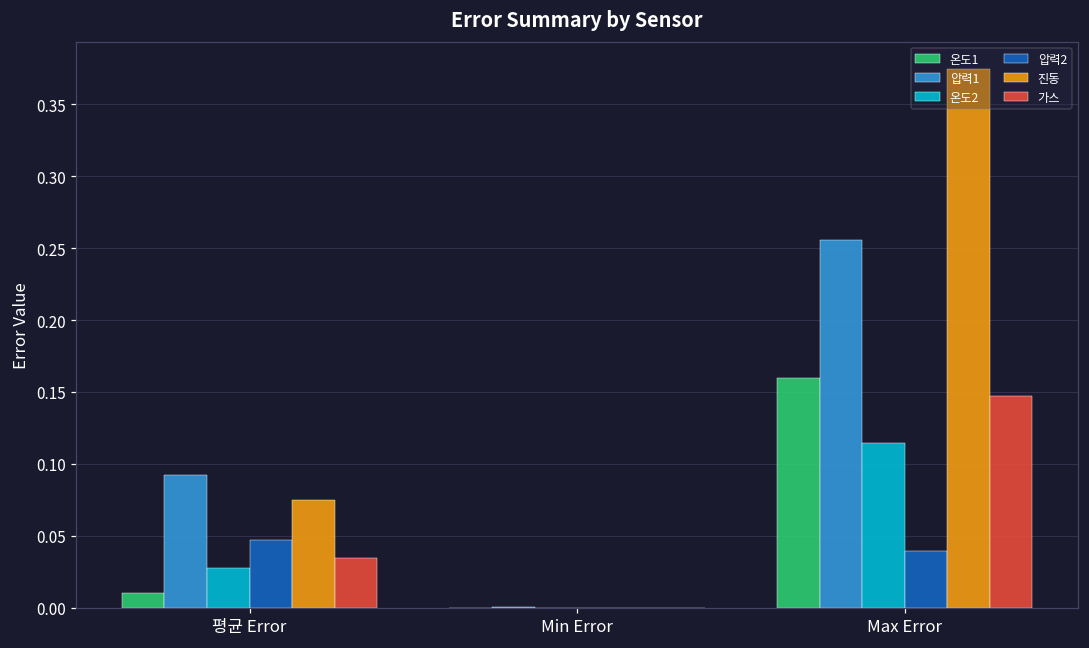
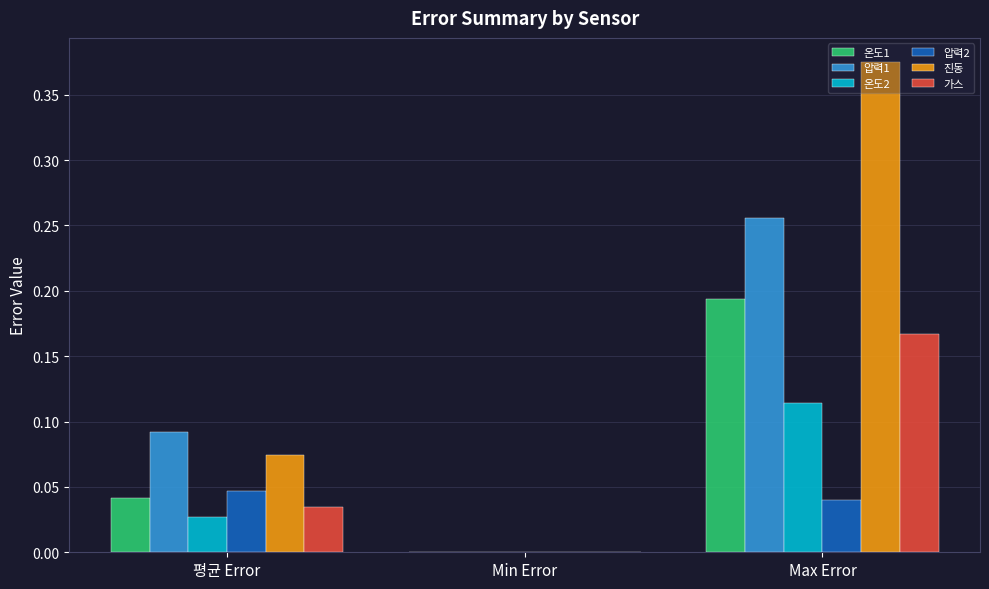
  {
    "온도1": {
-     "평균 Error": 0.010,
-     "Max Error": 0.160
+     "평균 Error": 0.041,
+     "Max Error": 0.193
    },
    "압력1": {
      "평균 Error": 0.092,
      "Max Error": 0.255
    },
    "온도2": {
      "평균 Error": 0.027,
      "Max Error": 0.114
    },
    "압력2": {
      "평균 Error": 0.047,
      "Max Error": 0.040
    },
    "진동": {
      "평균 Error": 0.075
    },
    "가스": {
      "평균 Error": 0.034,
-     "Max Error": 0.147
+     "Max Error": 0.167
    }
  }
